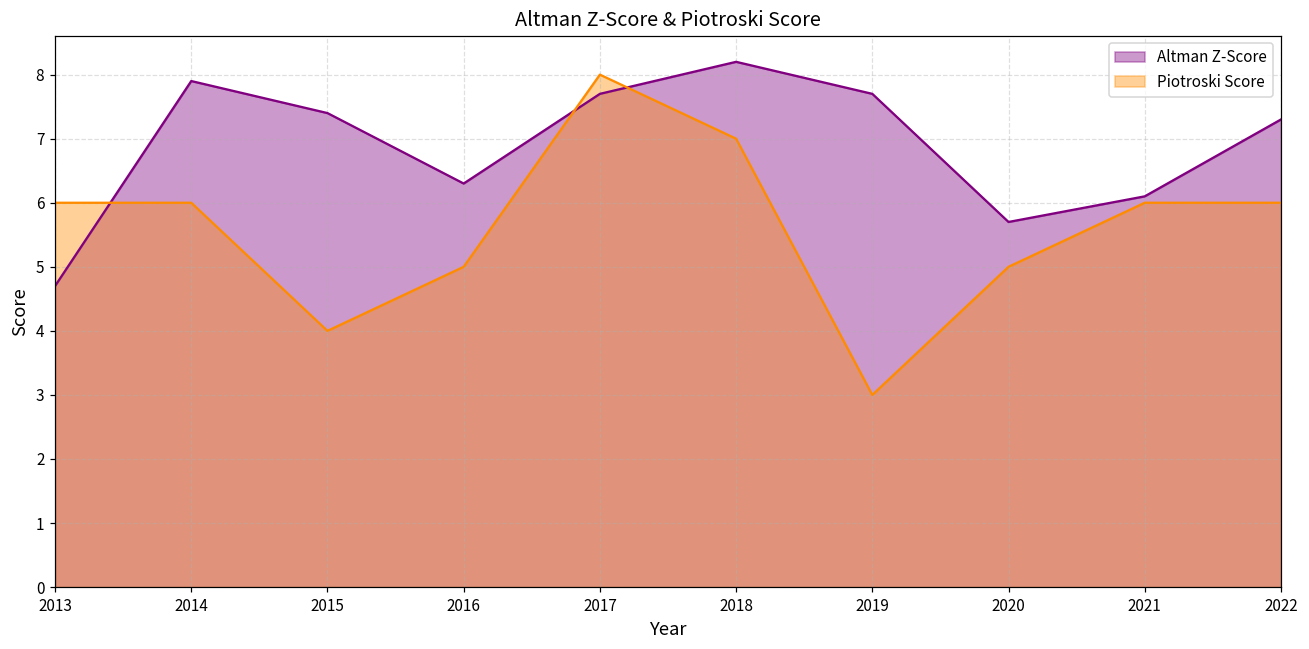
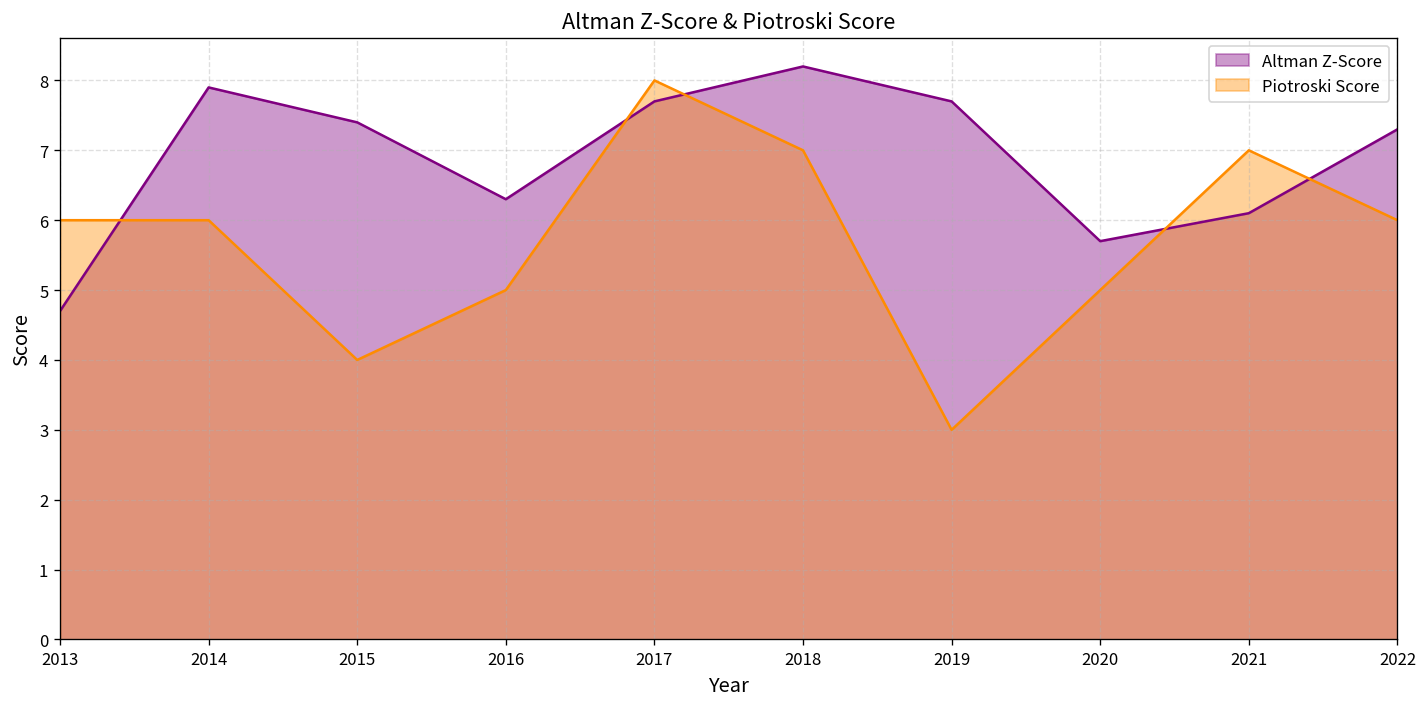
  {
    "Altman Z-Score": {
      "2013": 4.7,
      "2014": 7.9,
      "2015": 7.4,
      "2016": 6.3,
      "2017": 7.7,
      "2018": 8.2,
      "2019": 7.7,
      "2020": 5.7,
      "2021": 6.1,
      "2022": 7.3
    },
    "Piotroski Score": {
      "2013": 6,
      "2014": 6,
      "2015": 4,
      "2016": 5,
      "2017": 8,
      "2018": 7,
      "2019": 3,
      "2020": 5,
-     "2021": 6,
+     "2021": 7,
      "2022": 6
    }
  }
